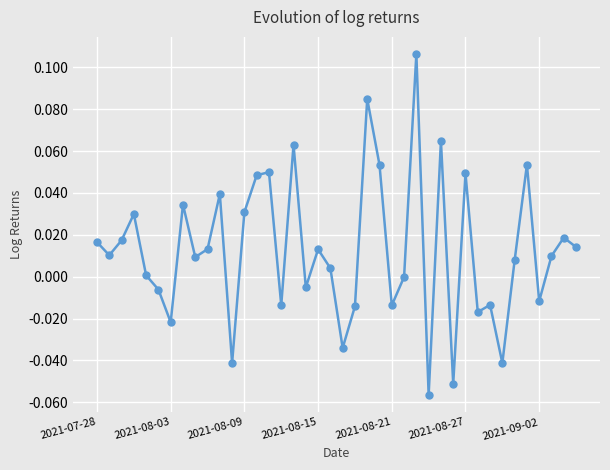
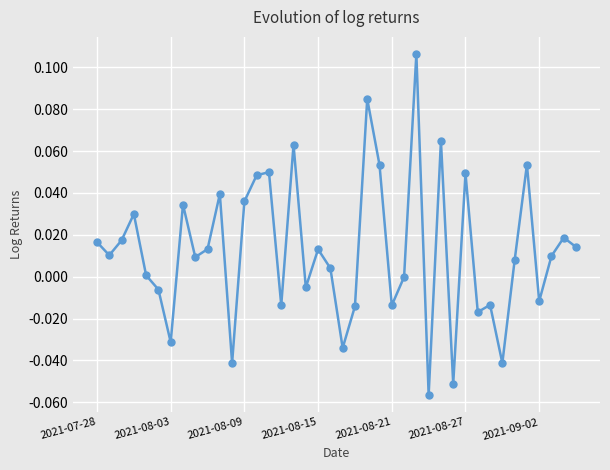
  {
    "2021-07-28": 0.017,
-   "2021-08-03": -0.022,
-   "2021-08-09": 0.031,
+   "2021-08-03": -0.031,
+   "2021-08-09": 0.036,
    "2021-08-15": 0.013,
    "2021-08-21": -0.014,
    "2021-08-27": 0.049,
    "2021-09-02": -0.012
  }
